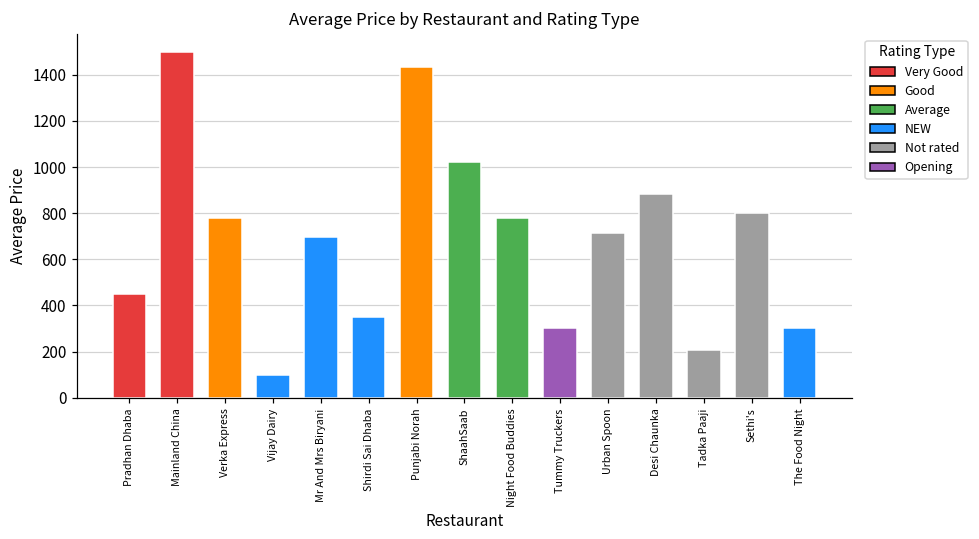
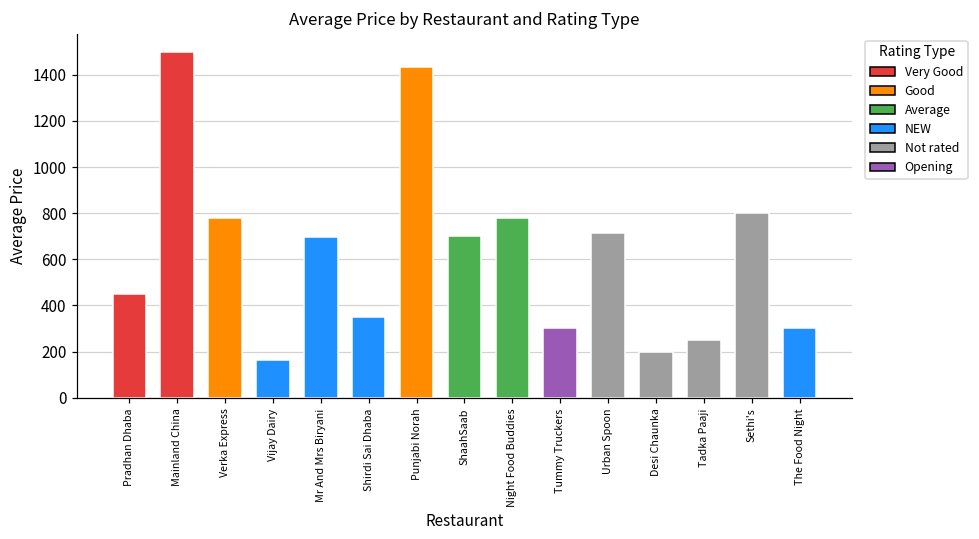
  {
    "Pradhan Dhaba": 450,
    "Mainland China": 1500,
    "Verka Express": 780,
-   "Vijay Dairy": 100,
+   "Vijay Dairy": 170,
    "Mr And Mrs Biryani": 700,
    "Shirdi Sai Dhaba": 350,
    "Punjabi Norah": 1440,
-   "ShaahSaab": 1020,
+   "ShaahSaab": 700,
    "Night Food Buddies": 780,
    "Tummy Truckers": 300,
    "Urban Spoon": 720,
-   "Desi Chaunka": 880,
-   "Tadka Paaji": 210,
+   "Desi Chaunka": 200,
+   "Tadka Paaji": 250,
    "Sethi's": 800,
    "The Food Night": 300
  }
